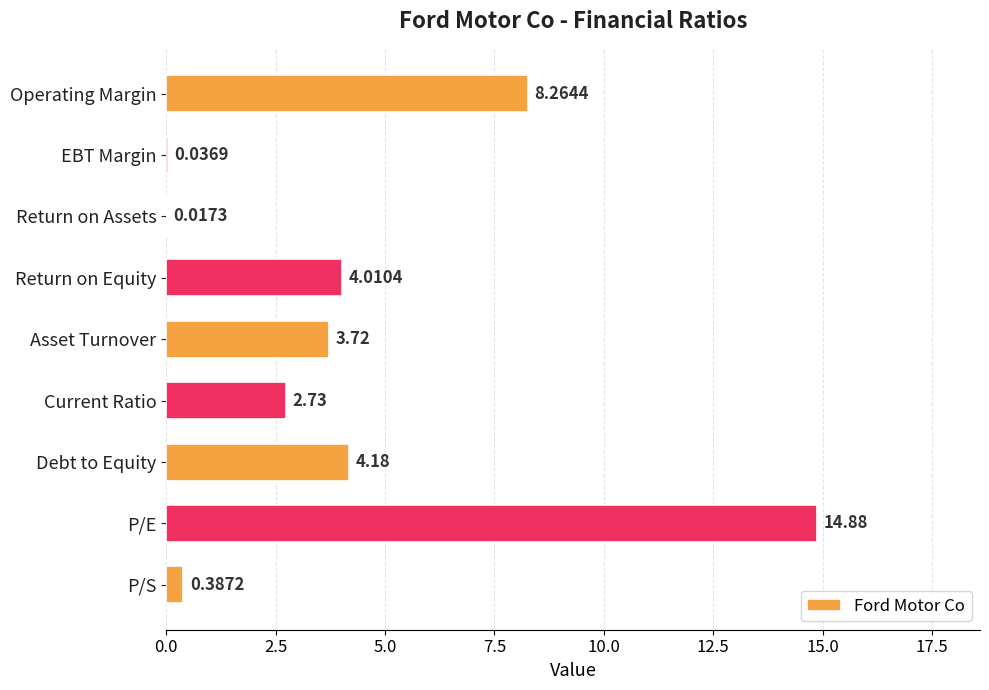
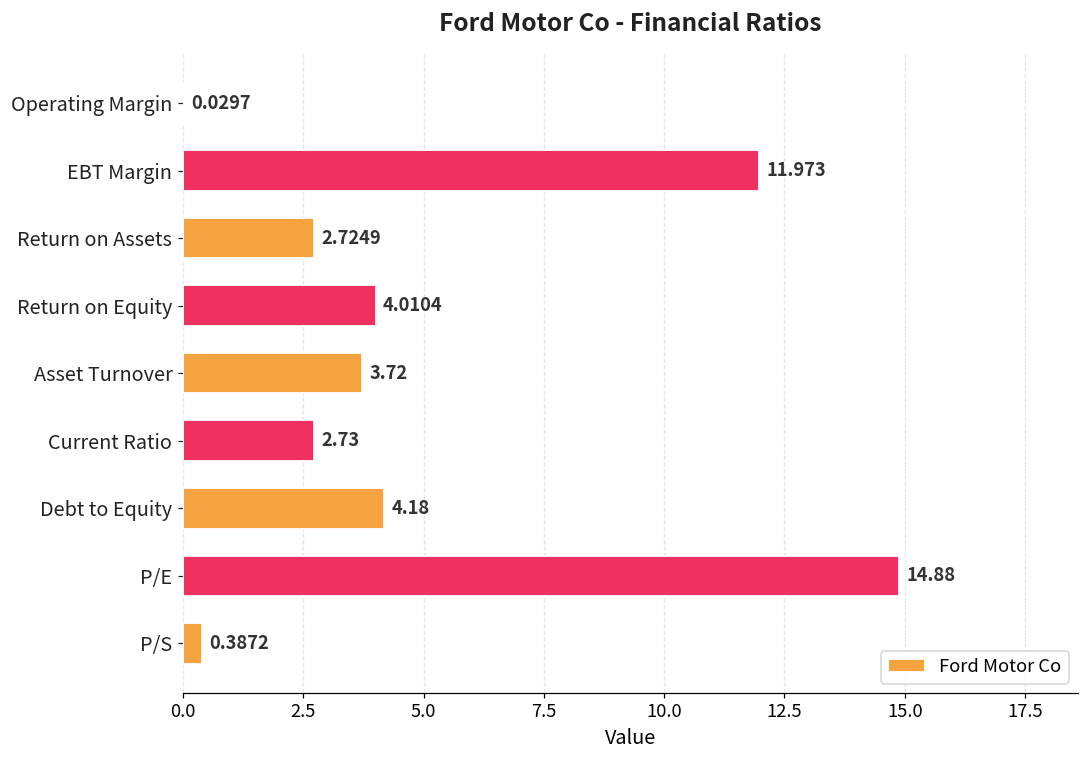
  {
-   "Operating Margin": 8.2644,
-   "EBT Margin": 0.0369,
-   "Return on Assets": 0.0173,
+   "Operating Margin": 0.0297,
+   "EBT Margin": 11.973,
+   "Return on Assets": 2.7249,
    "Return on Equity": 4.0104,
    "Asset Turnover": 3.72,
    "Current Ratio": 2.73,
    "Debt to Equity": 4.18,
    "P/E": 14.88,
    "P/S": 0.3872
  }
